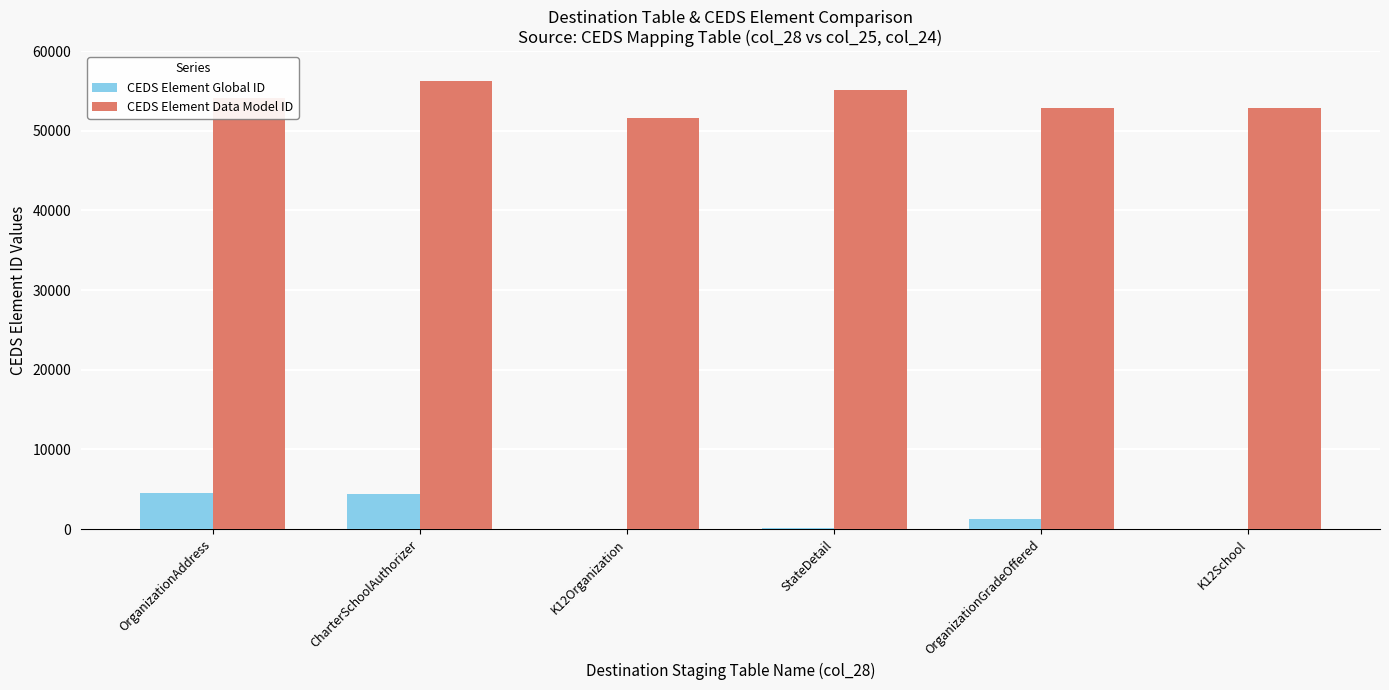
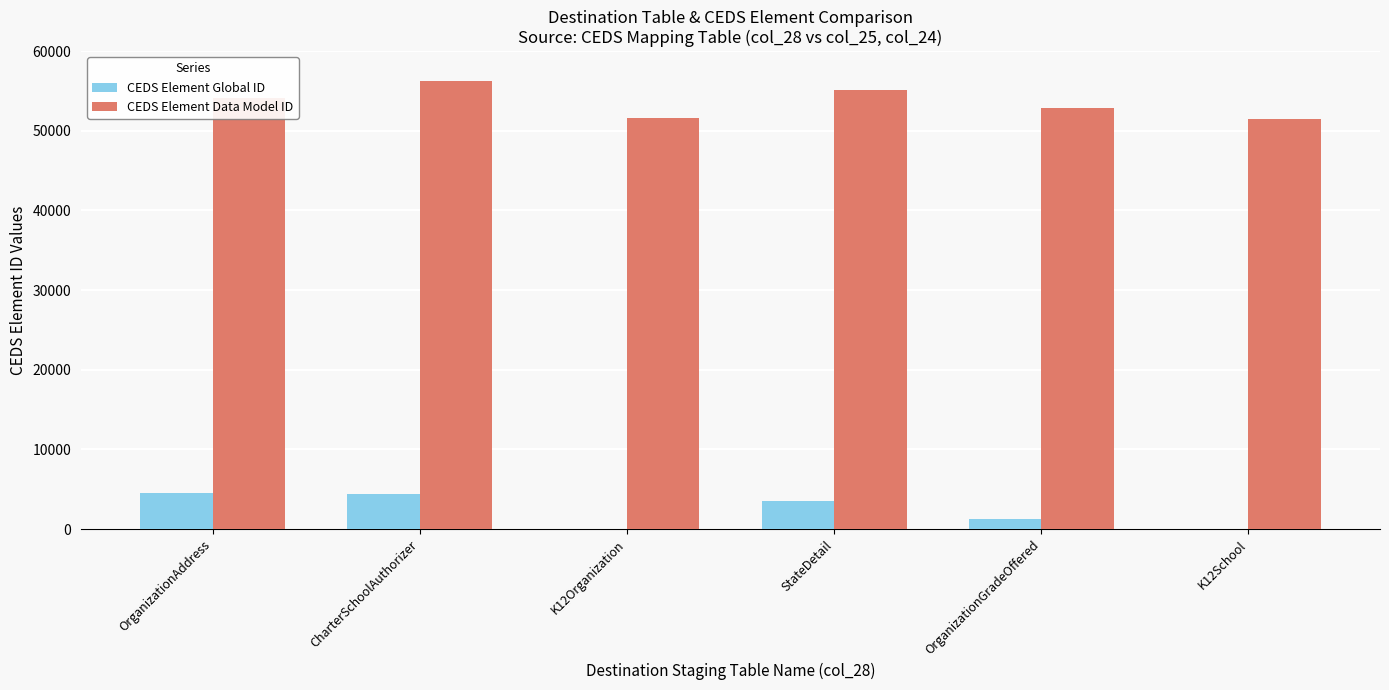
  {
    "CEDS Element Global ID": {
      "OrganizationAddress": 4000,
      "CharterSchoolAuthorizer": 4000,
-     "StateDetail": 0,
+     "StateDetail": 4000,
      "OrganizationGradeOffered": 1000
    },
    "CEDS Element Data Model ID": {
      "CharterSchoolAuthorizer": 56000,
      "K12Organization": 52000,
      "StateDetail": 55000,
      "OrganizationGradeOffered": 53000,
-     "K12School": 53000
+     "K12School": 51000
    }
  }
